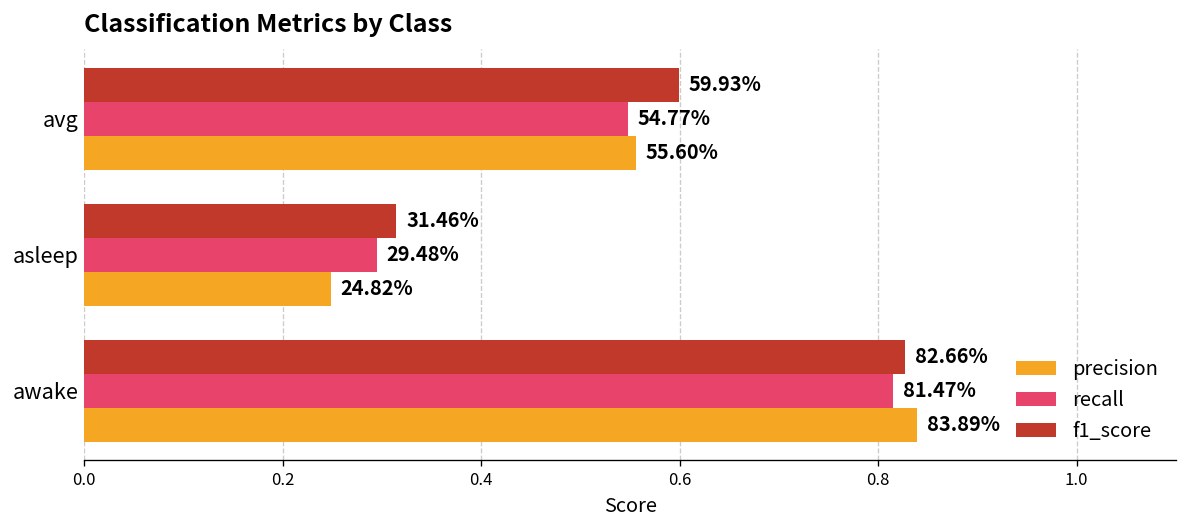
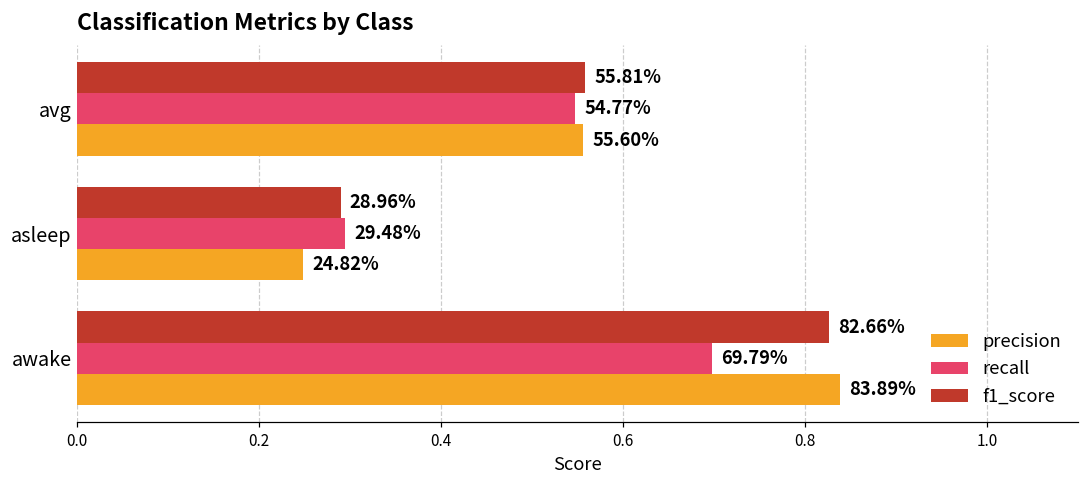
  {
    "precision": {
      "avg": "55.60%",
      "asleep": "24.82%",
      "awake": "83.89%"
    },
    "recall": {
      "avg": "54.77%",
      "asleep": "29.48%",
-     "awake": "81.47%"
+     "awake": "69.79%"
    },
    "f1_score": {
-     "avg": "59.93%",
-     "asleep": "31.46%",
+     "avg": "55.81%",
+     "asleep": "28.96%",
      "awake": "82.66%"
    }
  }
